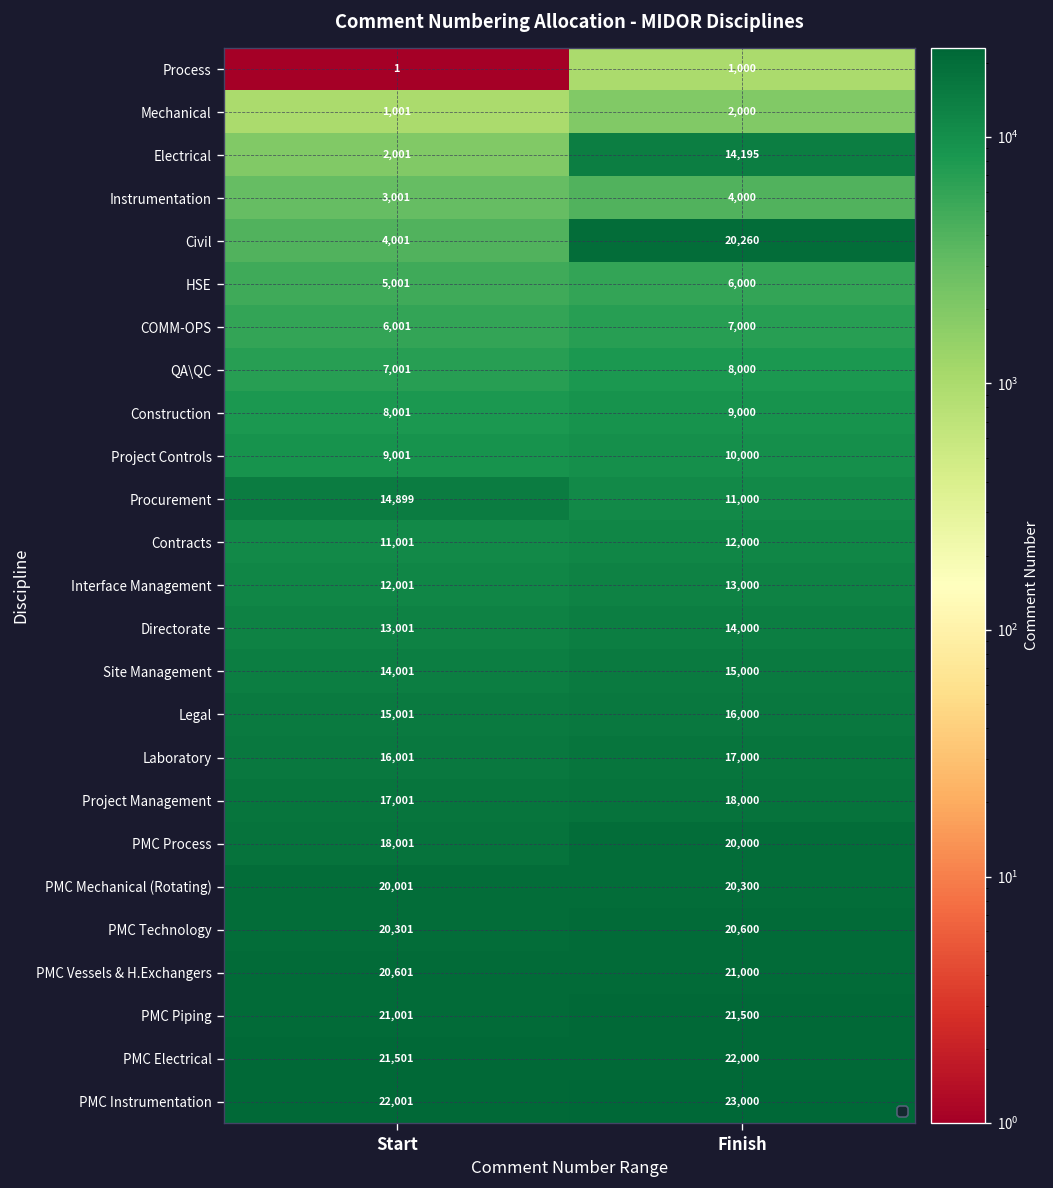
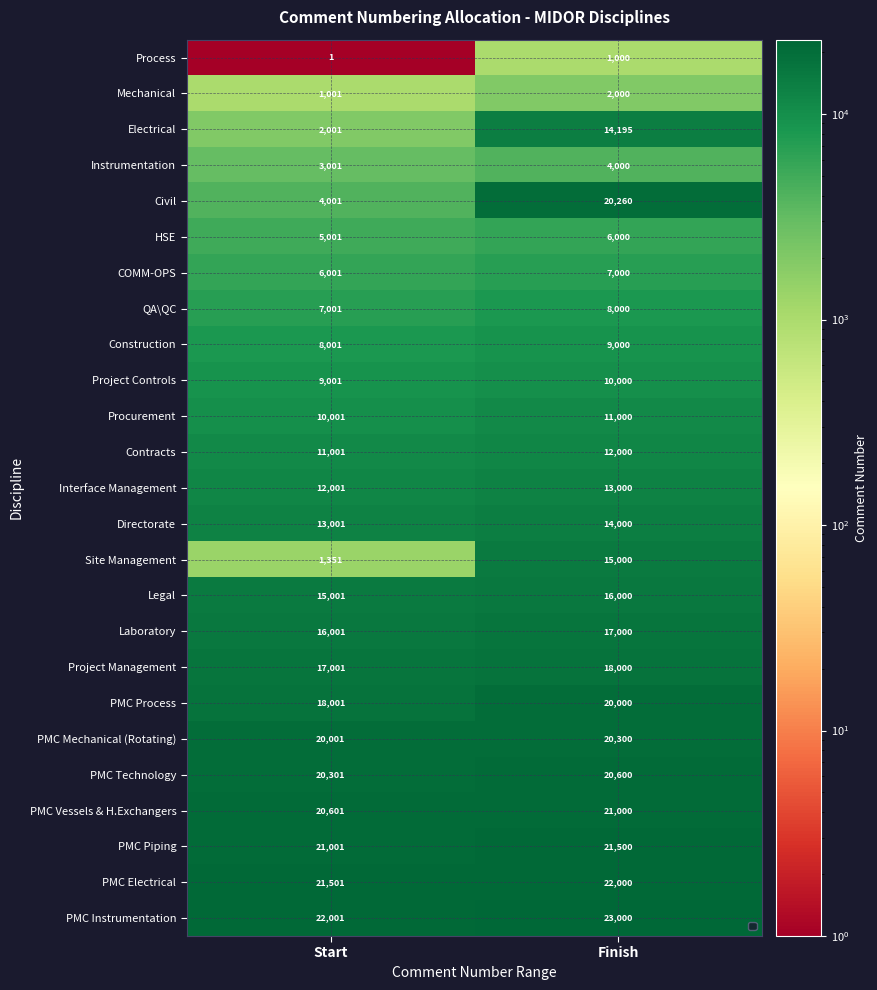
  {
    "Procurement": {
-     "Start": "14,899"
+     "Start": "10,001"
    },
    "Site Management": {
-     "Start": "14,001"
+     "Start": "1,351"
    }
  }
